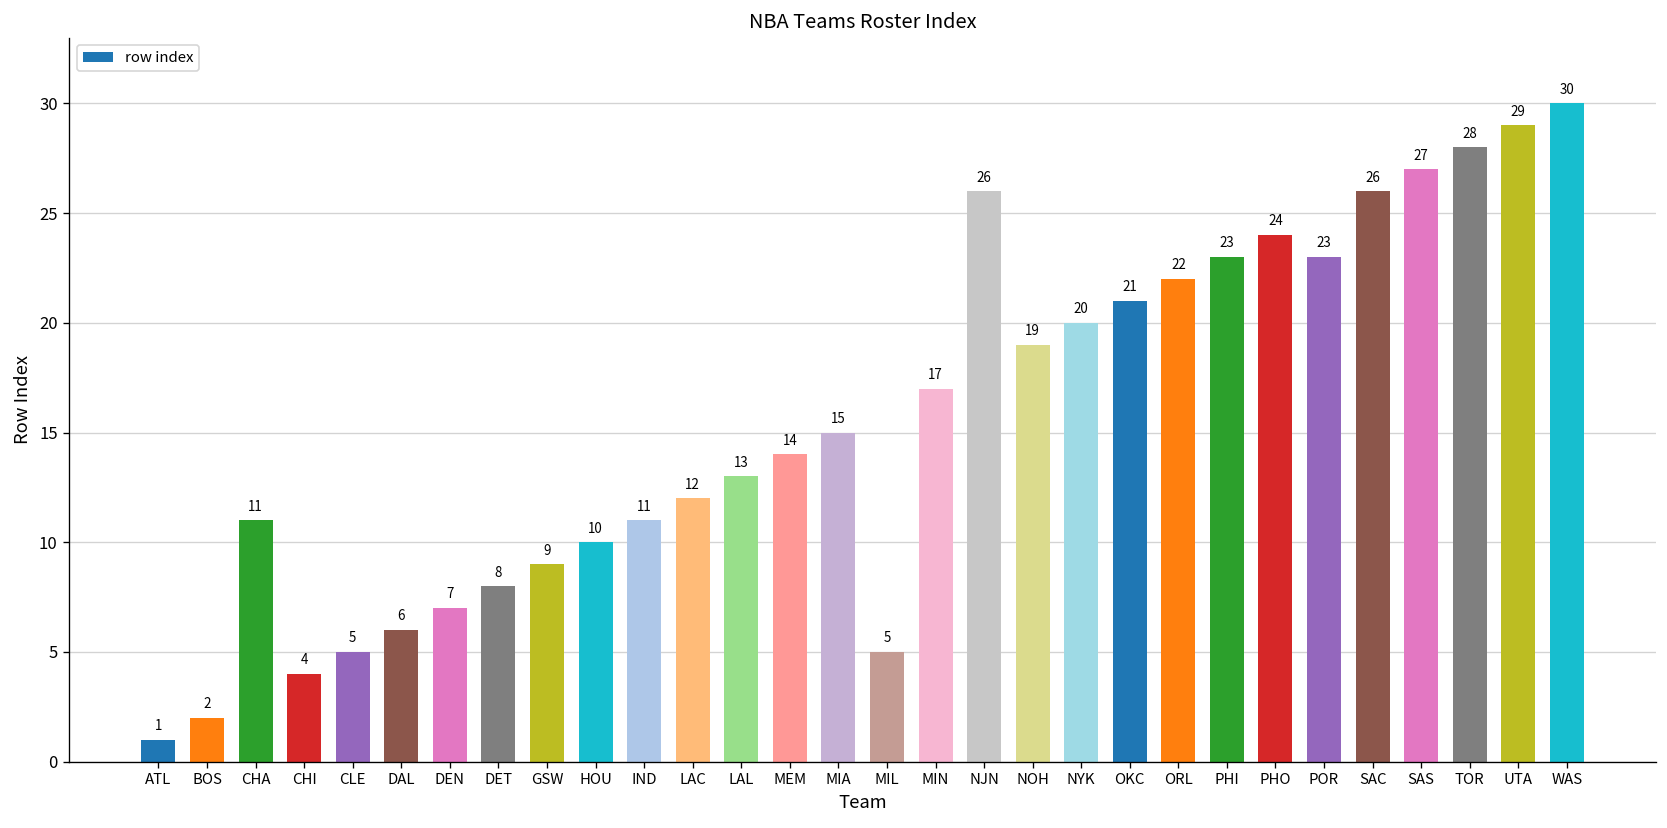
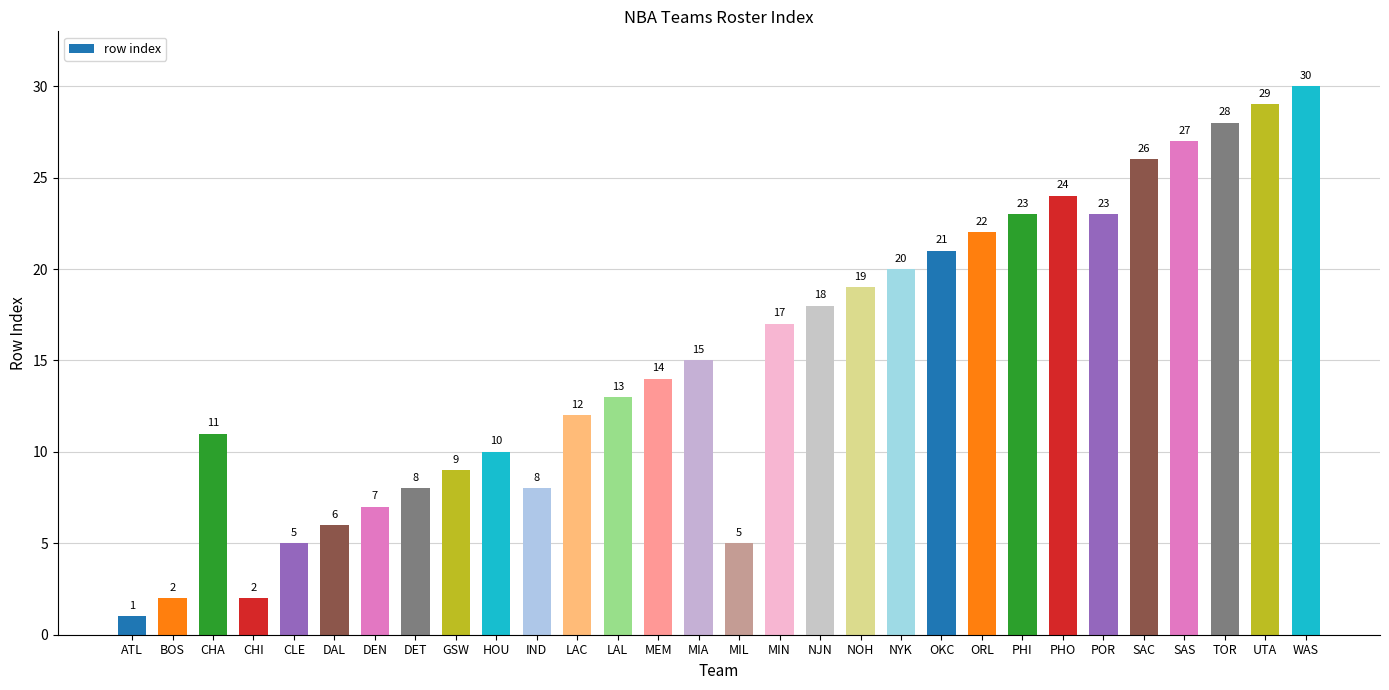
  {
    "ATL": 1,
    "BOS": 2,
    "CHA": 11,
-   "CHI": 4,
+   "CHI": 2,
    "CLE": 5,
    "DAL": 6,
    "DEN": 7,
    "DET": 8,
    "GSW": 9,
    "HOU": 10,
-   "IND": 11,
+   "IND": 8,
    "LAC": 12,
    "LAL": 13,
    "MEM": 14,
    "MIA": 15,
    "MIL": 5,
    "MIN": 17,
-   "NJN": 26,
+   "NJN": 18,
    "NOH": 19,
    "NYK": 20,
    "OKC": 21,
    "ORL": 22,
    "PHI": 23,
    "PHO": 24,
    "POR": 23,
    "SAC": 26,
    "SAS": 27,
    "TOR": 28,
    "UTA": 29,
    "WAS": 30
  }
